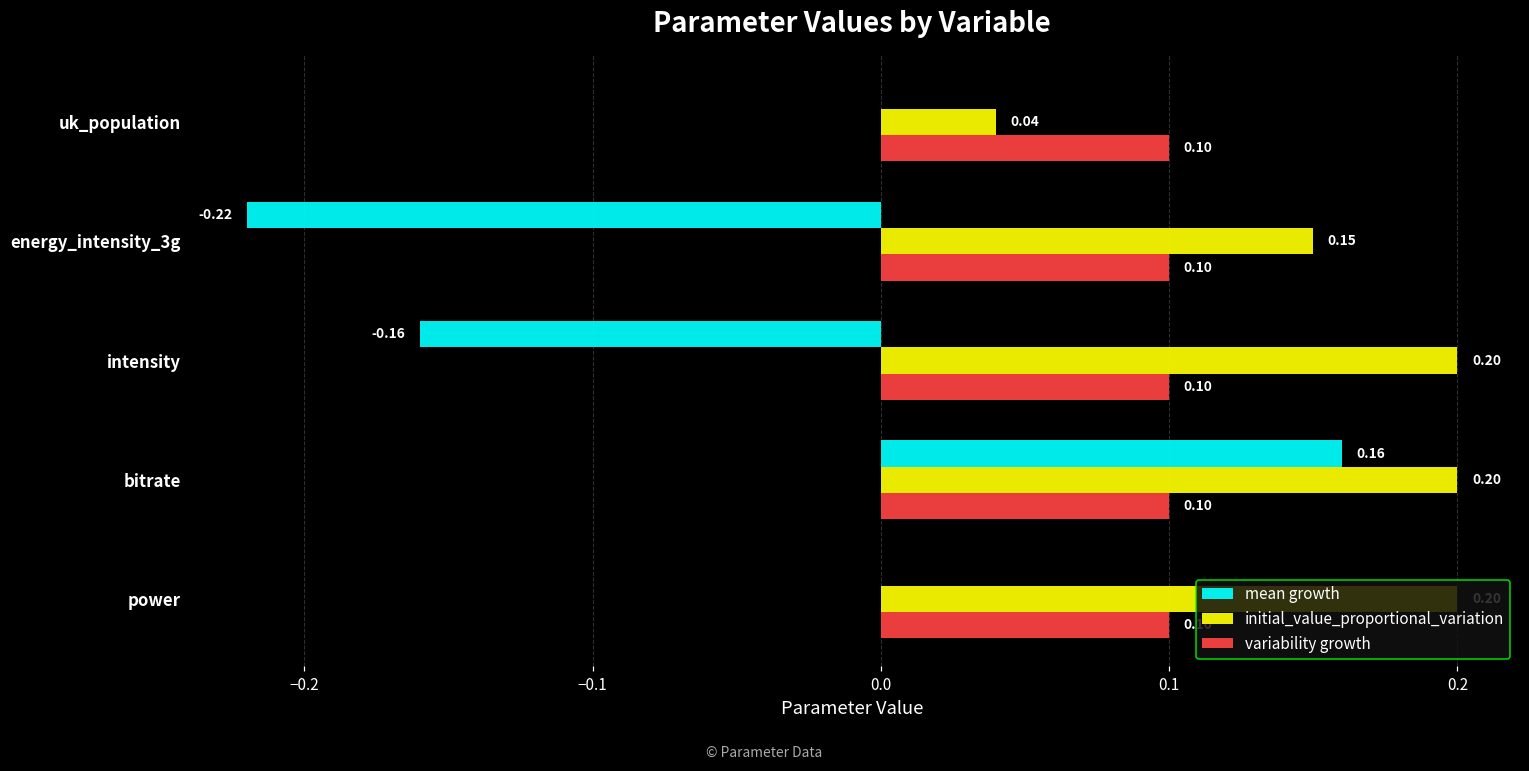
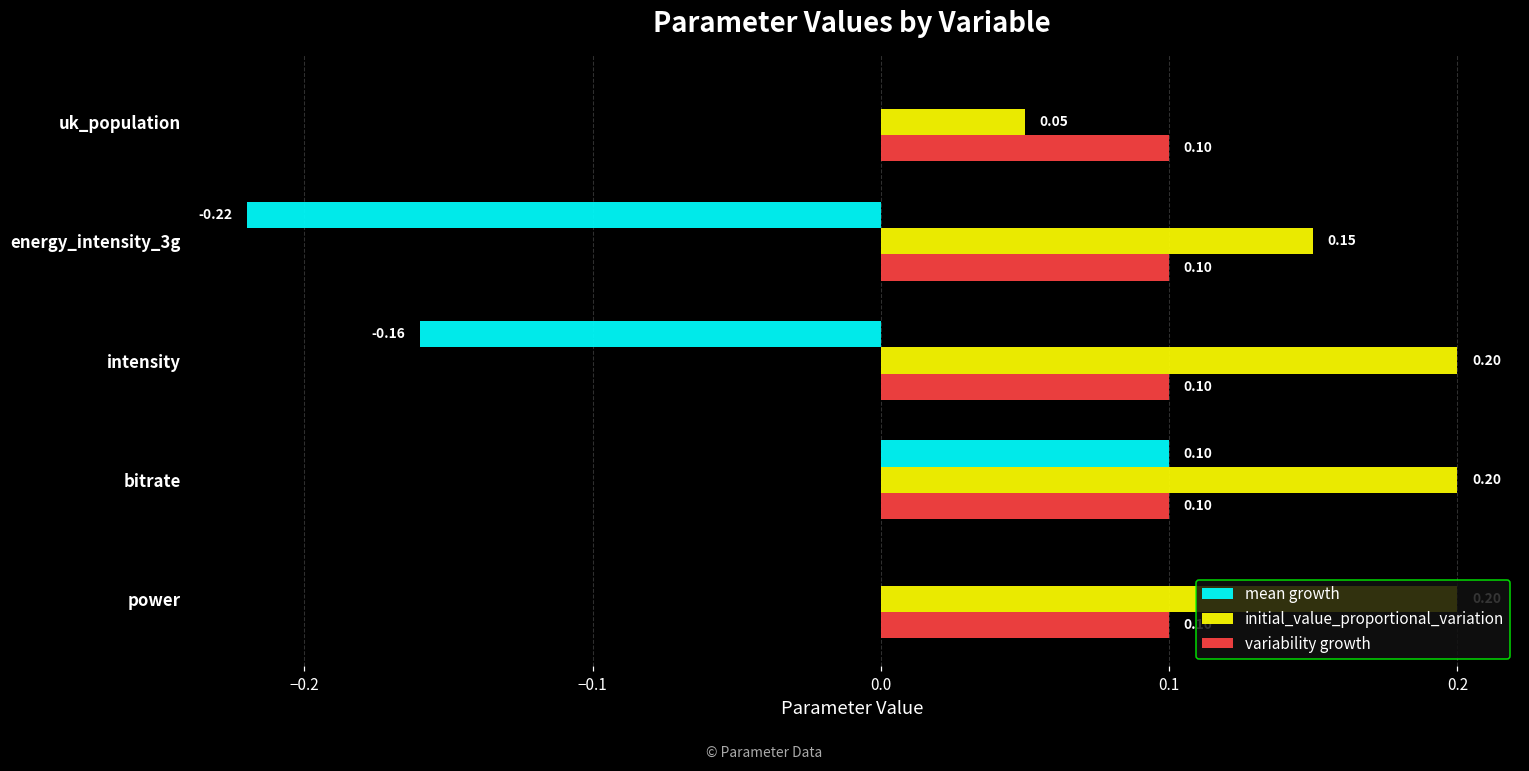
  {
    "mean growth": {
      "energy_intensity_3g": -0.22,
      "intensity": -0.16,
-     "bitrate": 0.16
+     "bitrate": 0.10
    },
    "initial_value_proportional_variation": {
-     "uk_population": 0.04,
+     "uk_population": 0.05,
      "energy_intensity_3g": 0.15,
      "intensity": 0.20,
      "bitrate": 0.20
    },
    "variability growth": {
      "uk_population": 0.10,
      "energy_intensity_3g": 0.10,
      "intensity": 0.10,
      "bitrate": 0.10
    }
  }
